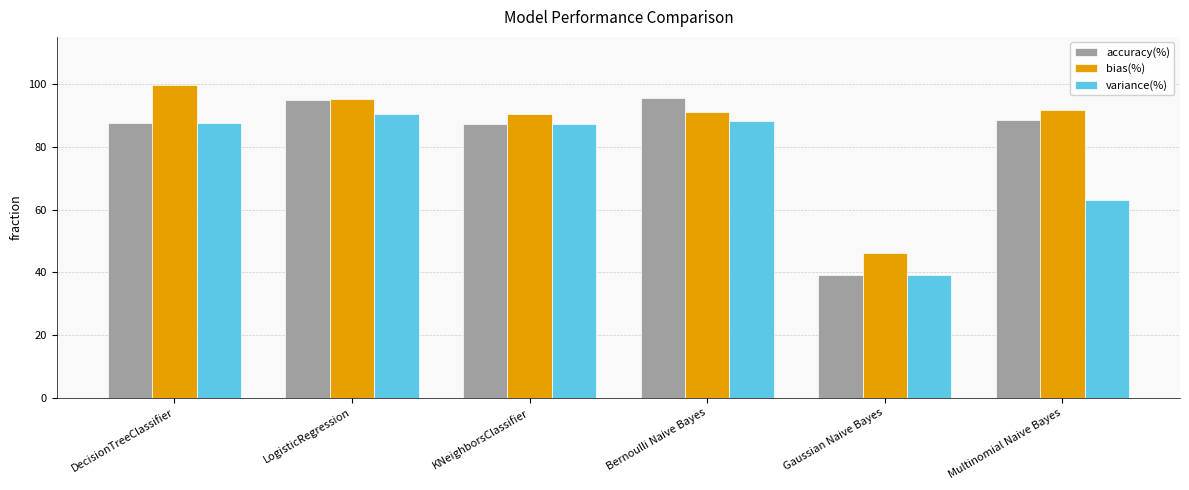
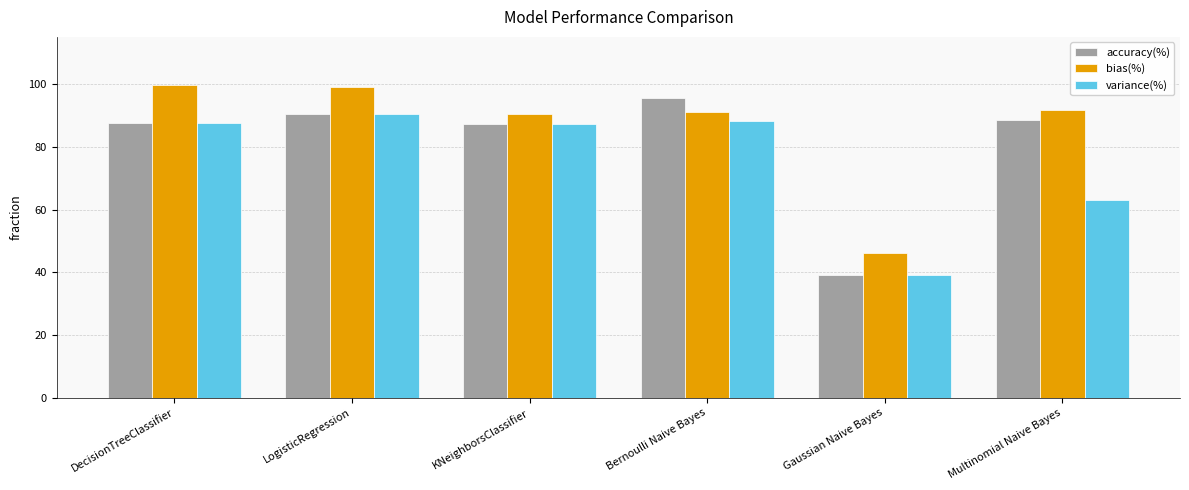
  {
    "accuracy(%)": {
      "DecisionTreeClassifier": 88,
-     "LogisticRegression": 95,
+     "LogisticRegression": 90,
      "KNeighborsClassifier": 87,
      "Bernoulli Naive Bayes": 96,
      "Gaussian Naive Bayes": 39,
      "Multinomial Naive Bayes": 88
    },
    "bias(%)": {
      "DecisionTreeClassifier": 100,
-     "LogisticRegression": 95,
+     "LogisticRegression": 99,
      "KNeighborsClassifier": 91,
      "Bernoulli Naive Bayes": 91,
      "Gaussian Naive Bayes": 46,
      "Multinomial Naive Bayes": 92
    },
    "variance(%)": {
      "DecisionTreeClassifier": 88,
      "LogisticRegression": 90,
      "KNeighborsClassifier": 87,
      "Bernoulli Naive Bayes": 88,
      "Gaussian Naive Bayes": 39,
      "Multinomial Naive Bayes": 63
    }
  }
